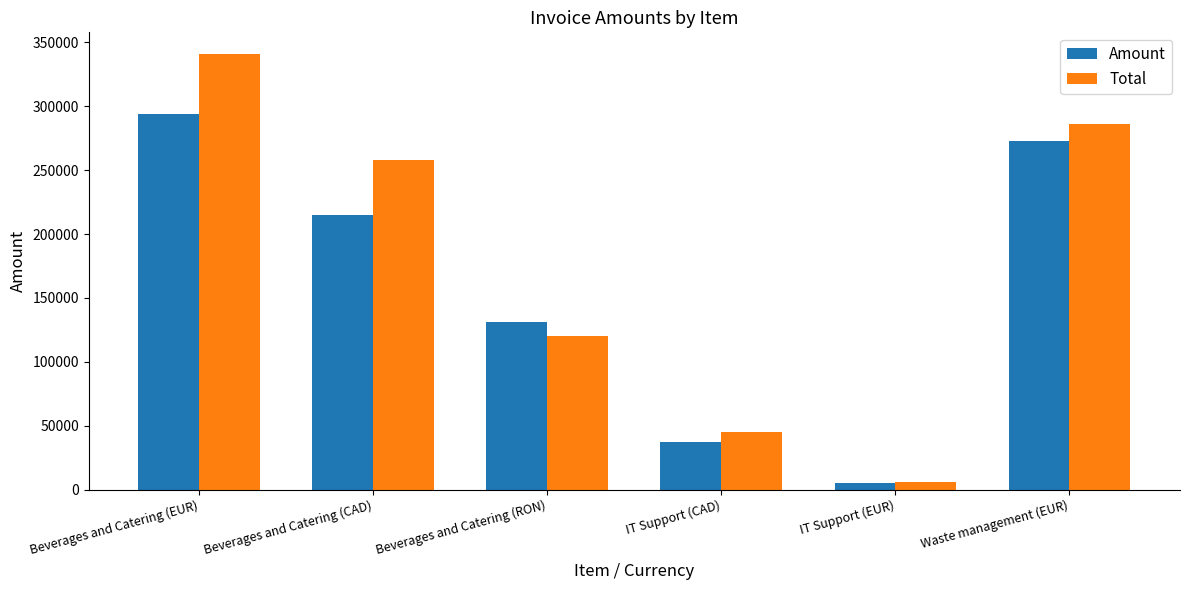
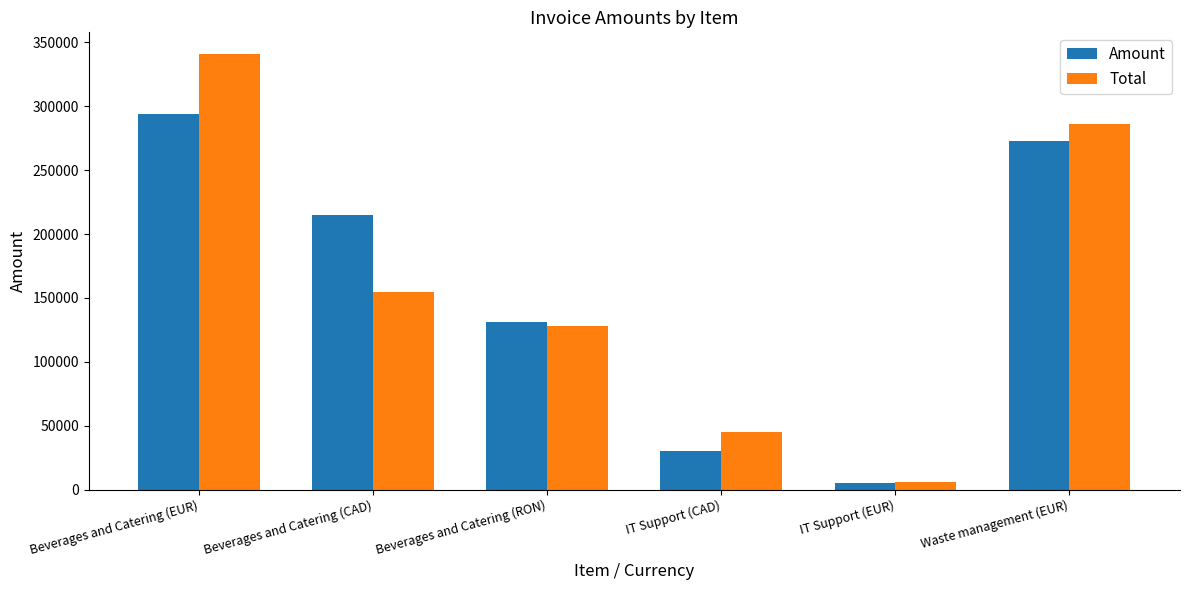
  {
    "Amount": {
      "Beverages and Catering (EUR)": 294000,
      "Beverages and Catering (CAD)": 215000,
      "Beverages and Catering (RON)": 131000,
-     "IT Support (CAD)": 37000,
+     "IT Support (CAD)": 30000,
      "IT Support (EUR)": 5000,
      "Waste management (EUR)": 273000
    },
    "Total": {
      "Beverages and Catering (EUR)": 341000,
-     "Beverages and Catering (CAD)": 258000,
-     "Beverages and Catering (RON)": 120000,
+     "Beverages and Catering (CAD)": 154000,
+     "Beverages and Catering (RON)": 128000,
      "IT Support (CAD)": 45000,
      "IT Support (EUR)": 6000,
      "Waste management (EUR)": 286000
    }
  }
